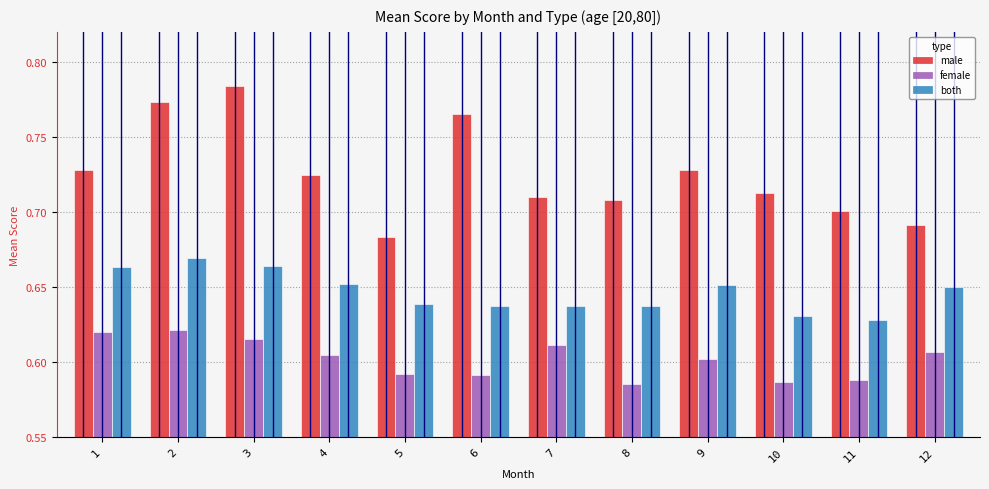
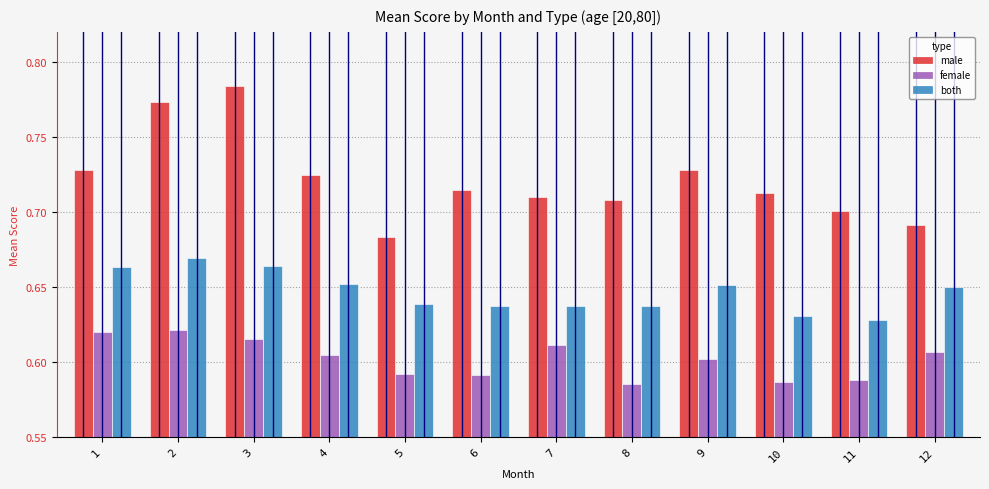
  {
    "male": {
      "1": 0.728,
      "2": 0.773,
      "3": 0.784,
      "4": 0.725,
      "5": 0.683,
-     "6": 0.765,
+     "6": 0.715,
      "7": 0.710,
      "8": 0.708,
      "9": 0.728,
      "10": 0.713,
      "11": 0.701,
      "12": 0.691
    },
    "female": {
      "1": 0.620,
      "2": 0.621,
      "3": 0.615,
      "4": 0.605,
      "5": 0.592,
      "6": 0.591,
      "7": 0.611,
      "8": 0.586,
      "9": 0.602,
      "10": 0.587,
      "11": 0.588,
      "12": 0.607
    }
  }
